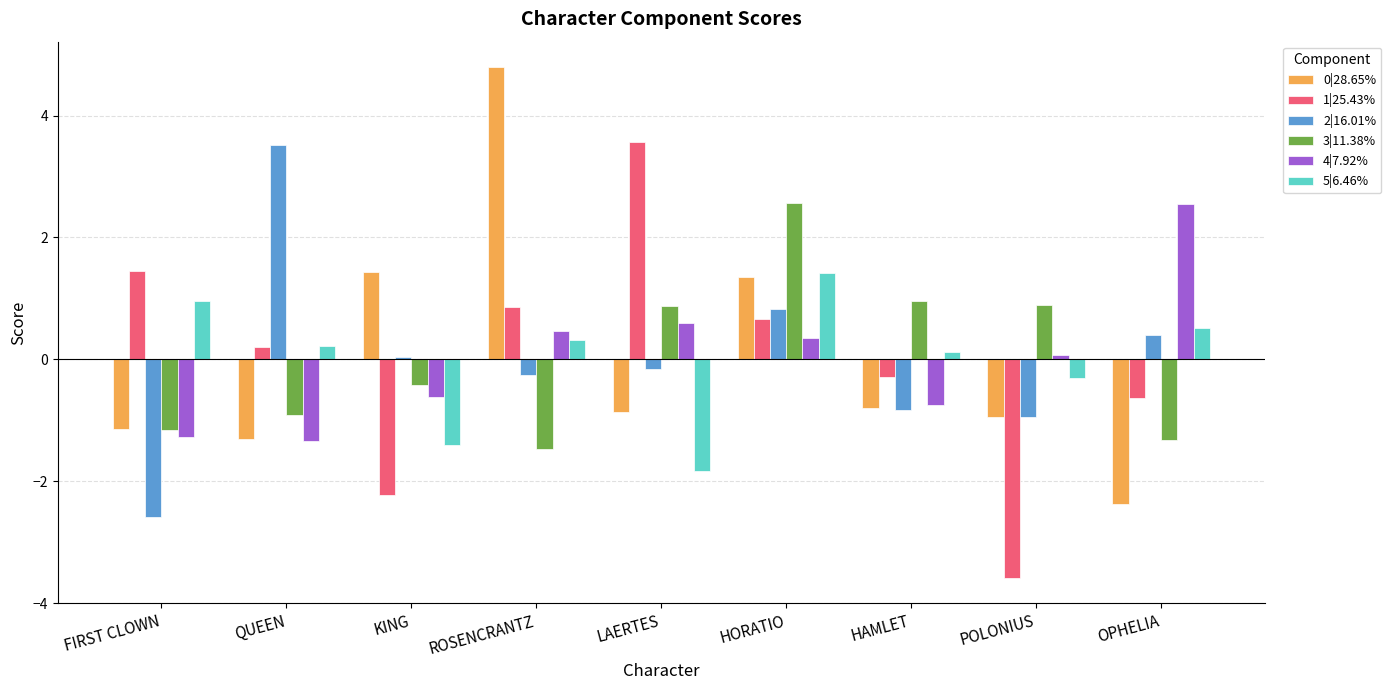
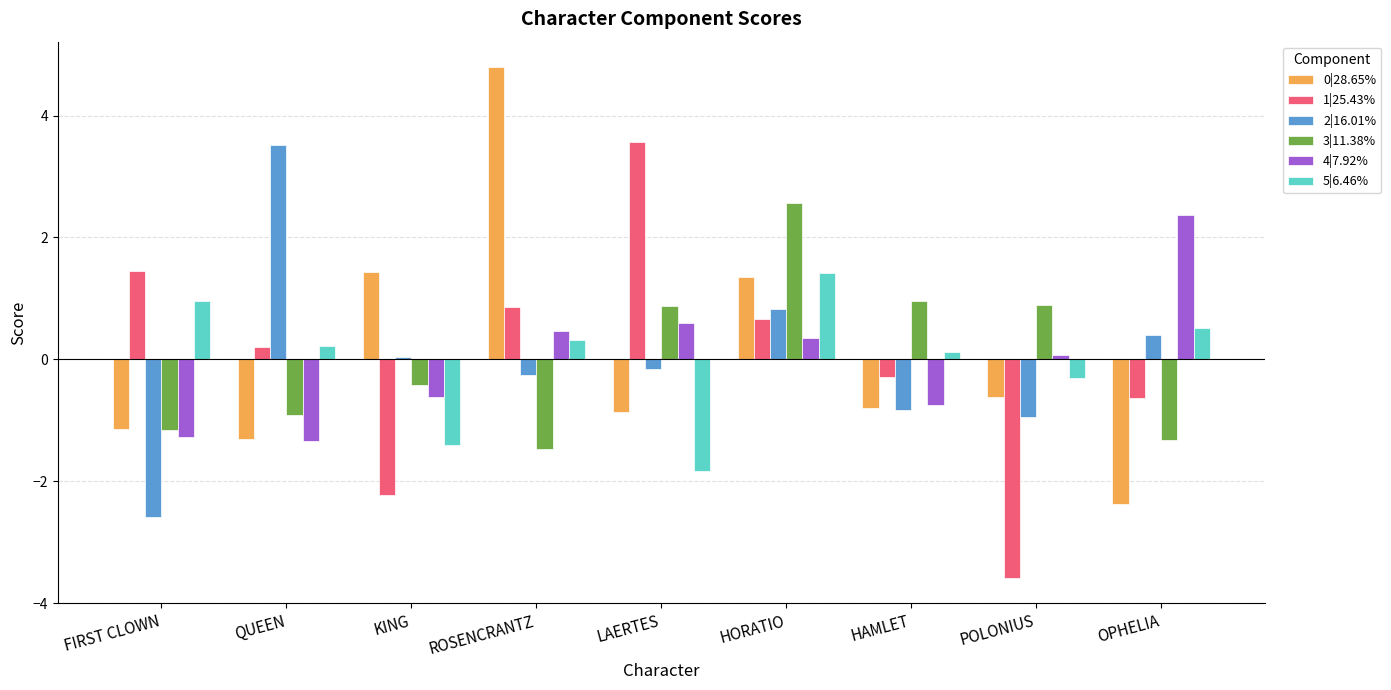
  {
    "0|28.65%": {
      "FIRST CLOWN": -1.1,
      "QUEEN": -1.3,
      "KING": 1.4,
      "ROSENCRANTZ": 4.8,
      "LAERTES": -0.9,
      "HORATIO": 1.4,
      "HAMLET": -0.8,
-     "POLONIUS": -0.9,
+     "POLONIUS": -0.6,
      "OPHELIA": -2.4
    },
    "1|25.43%": {
      "FIRST CLOWN": 1.4,
      "QUEEN": 0.2,
      "KING": -2.2,
      "ROSENCRANTZ": 0.9,
      "LAERTES": 3.6,
      "HORATIO": 0.7,
      "HAMLET": -0.3,
      "POLONIUS": -3.6,
      "OPHELIA": -0.6
    },
    "3|11.38%": {
      "FIRST CLOWN": -1.2,
      "QUEEN": -0.9,
      "KING": -0.4,
      "ROSENCRANTZ": -1.5,
      "LAERTES": 0.9,
      "HORATIO": 2.6,
      "HAMLET": 1.0,
      "POLONIUS": 0.9,
      "OPHELIA": -1.3
    },
    "4|7.92%": {
      "FIRST CLOWN": -1.3,
      "QUEEN": -1.3,
      "KING": -0.6,
      "ROSENCRANTZ": 0.5,
      "LAERTES": 0.6,
      "HORATIO": 0.3,
      "HAMLET": -0.7,
      "POLONIUS": 0.1,
-     "OPHELIA": 2.6
+     "OPHELIA": 2.4
    }
  }
